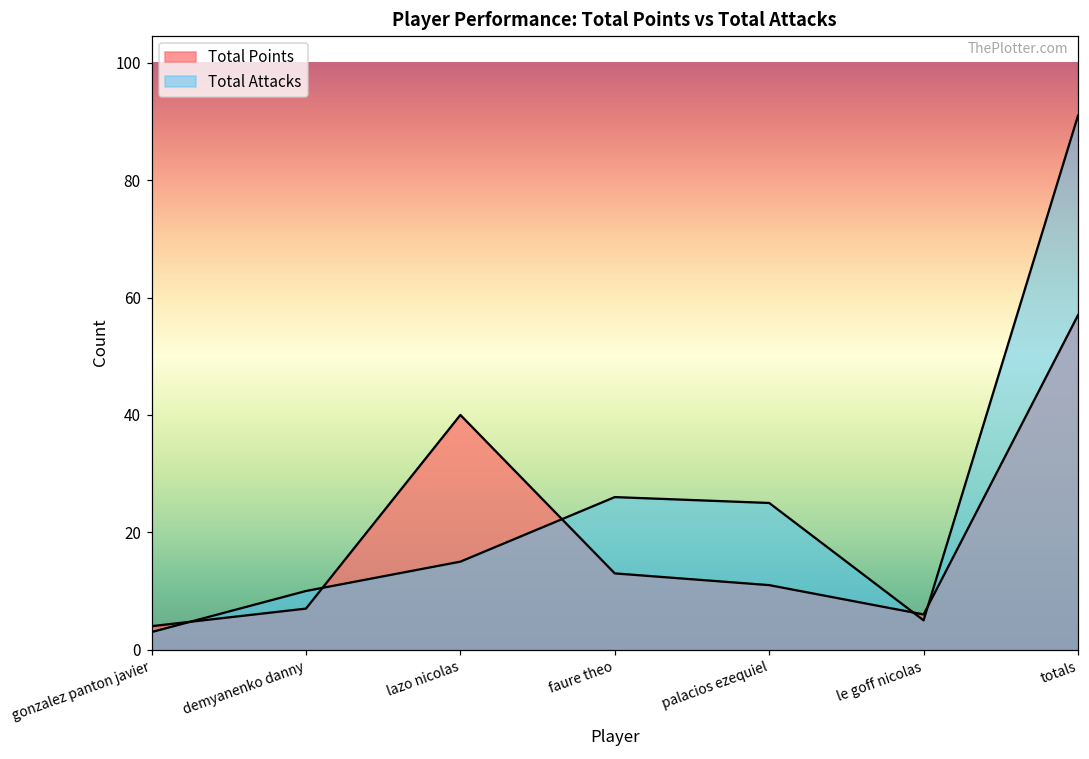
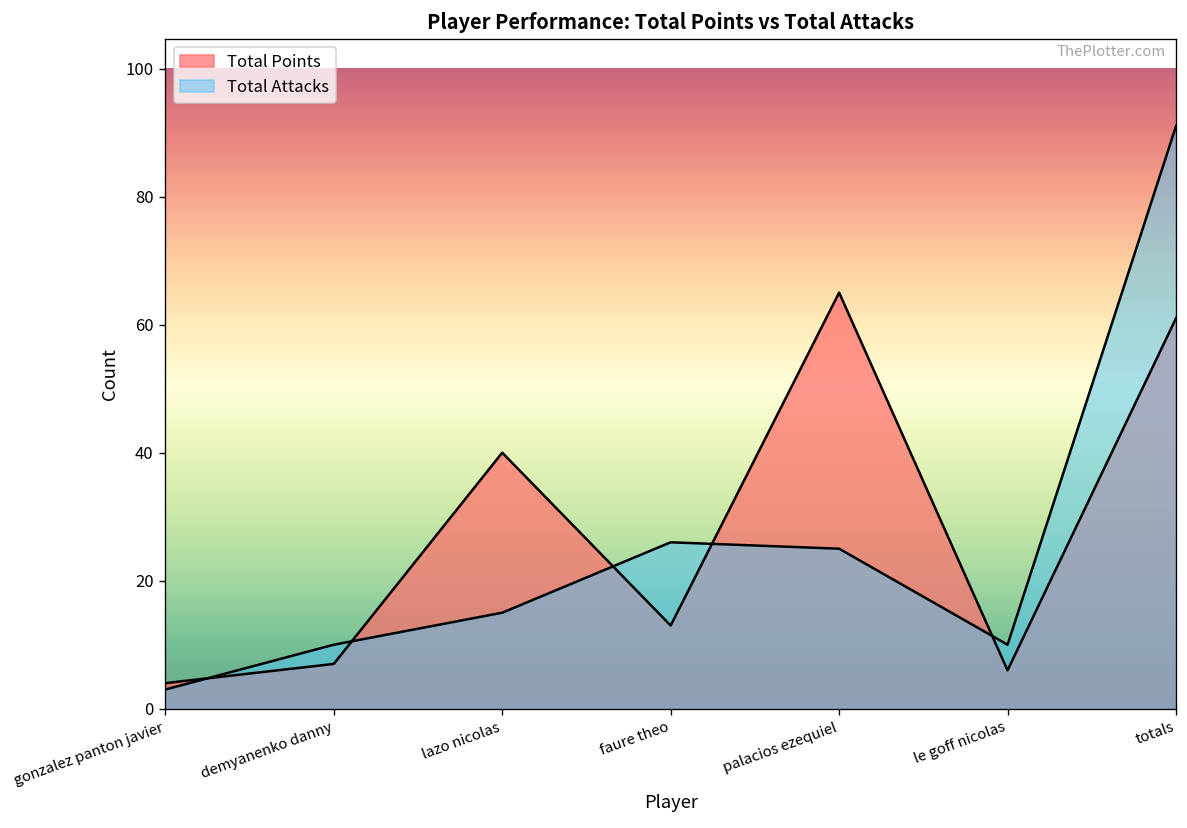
  {
    "Total Points": {
      "gonzalez panton javier": 4,
      "demyanenko danny": 7,
      "lazo nicolas": 40,
      "faure theo": 13,
-     "palacios ezequiel": 11,
+     "palacios ezequiel": 65,
      "le goff nicolas": 6,
-     "totals": 57
+     "totals": 61
    },
    "Total Attacks": {
      "gonzalez panton javier": 3,
      "demyanenko danny": 10,
      "lazo nicolas": 15,
      "faure theo": 26,
      "palacios ezequiel": 25,
-     "le goff nicolas": 5,
+     "le goff nicolas": 10,
      "totals": 91
    }
  }
